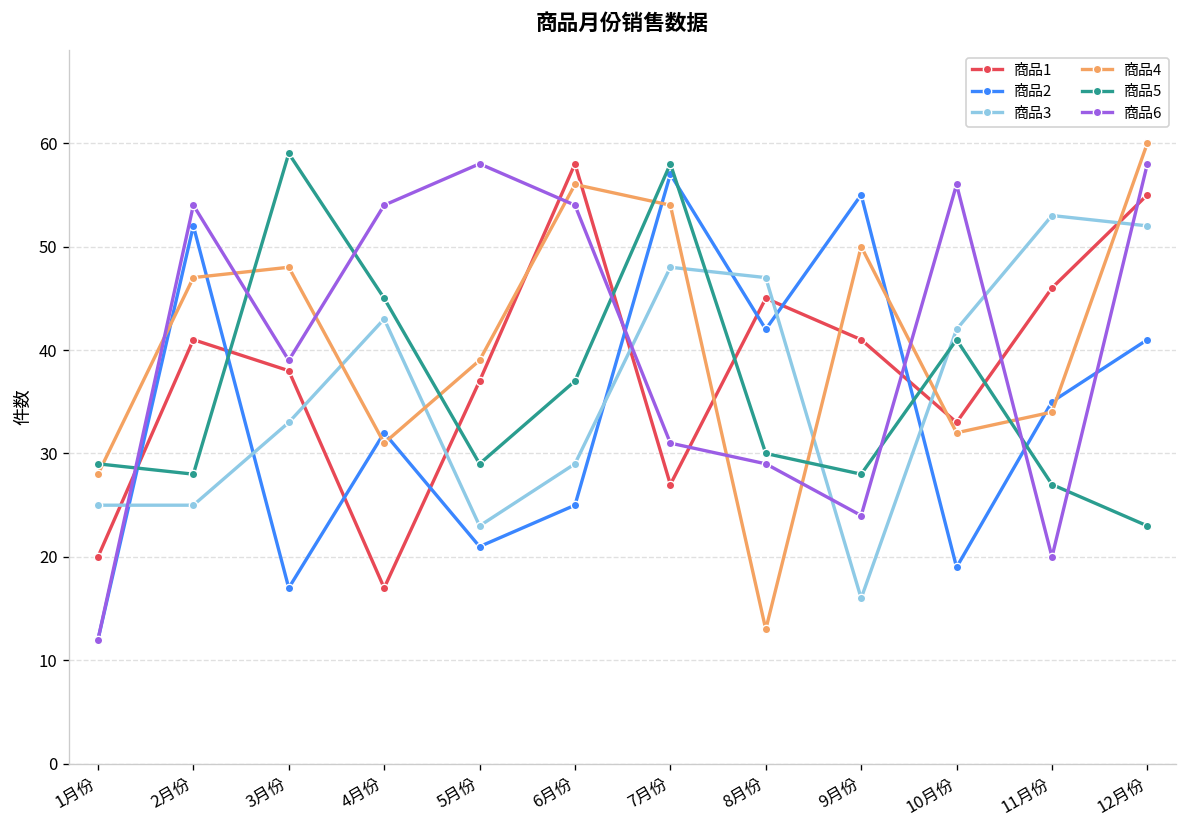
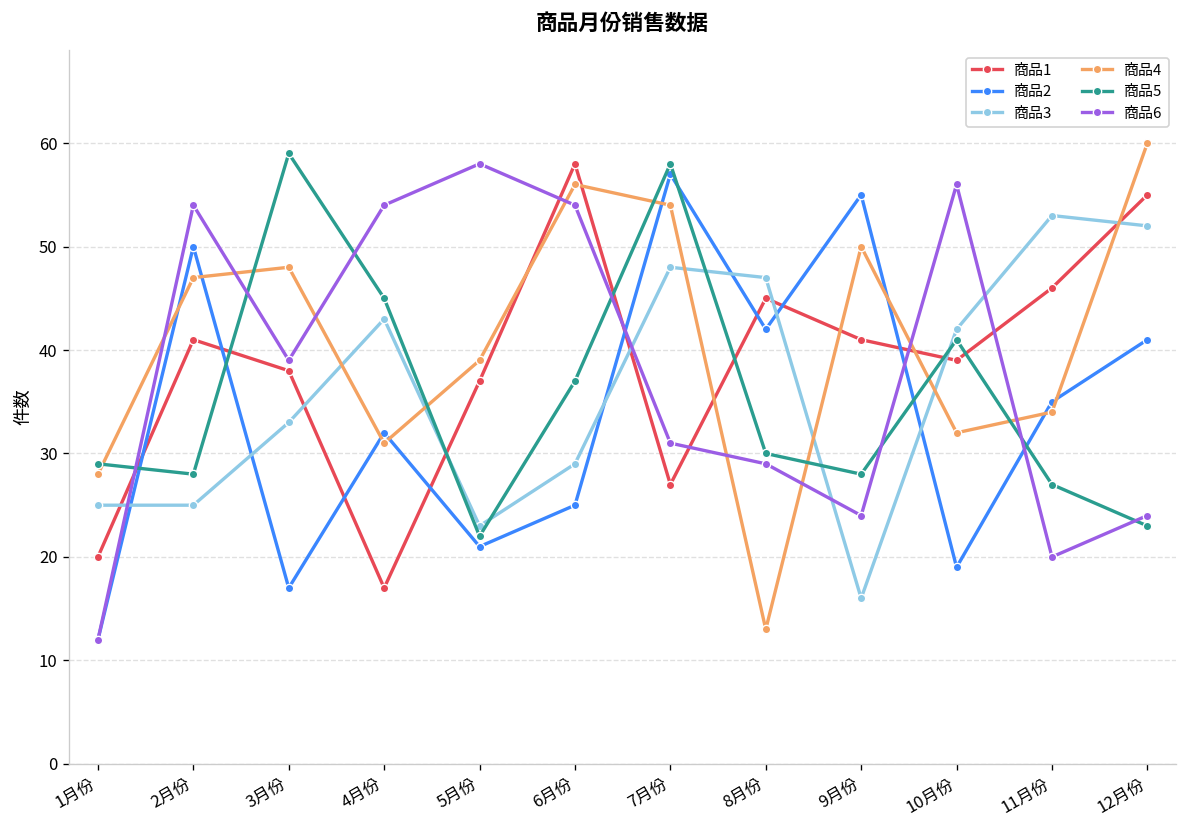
  {
    "商品1": {
      "1月份": 20,
      "2月份": 41,
      "3月份": 38,
      "4月份": 17,
      "5月份": 37,
      "6月份": 58,
      "7月份": 27,
      "8月份": 45,
      "9月份": 41,
-     "10月份": 33,
+     "10月份": 39,
      "11月份": 46,
      "12月份": 55
    },
    "商品2": {
-     "2月份": 52,
+     "2月份": 50,
      "3月份": 17,
      "4月份": 32,
      "5月份": 21,
      "6月份": 25,
      "7月份": 57,
      "8月份": 42,
      "9月份": 55,
      "10月份": 19,
      "11月份": 35,
      "12月份": 41
    },
    "商品3": {
      "1月份": 25,
      "2月份": 25,
      "3月份": 33,
      "4月份": 43,
      "5月份": 23,
      "6月份": 29,
      "7月份": 48,
      "8月份": 47,
      "9月份": 16,
      "10月份": 42,
      "11月份": 53,
      "12月份": 52
    },
    "商品4": {
      "1月份": 28,
      "2月份": 47,
      "3月份": 48,
      "4月份": 31,
      "5月份": 39,
      "6月份": 56,
      "7月份": 54,
      "8月份": 13,
      "9月份": 50,
      "10月份": 32,
      "11月份": 34,
      "12月份": 60
    },
    "商品5": {
      "1月份": 29,
      "2月份": 28,
      "3月份": 59,
      "4月份": 45,
-     "5月份": 29,
+     "5月份": 22,
      "6月份": 37,
      "7月份": 58,
      "8月份": 30,
      "9月份": 28,
      "10月份": 41,
      "11月份": 27,
      "12月份": 23
    },
    "商品6": {
      "2月份": 54,
      "3月份": 39,
      "4月份": 54,
      "5月份": 58,
      "6月份": 54,
      "7月份": 31,
      "8月份": 29,
      "9月份": 24,
      "10月份": 56,
      "11月份": 20,
-     "12月份": 58
+     "12月份": 24
    }
  }
